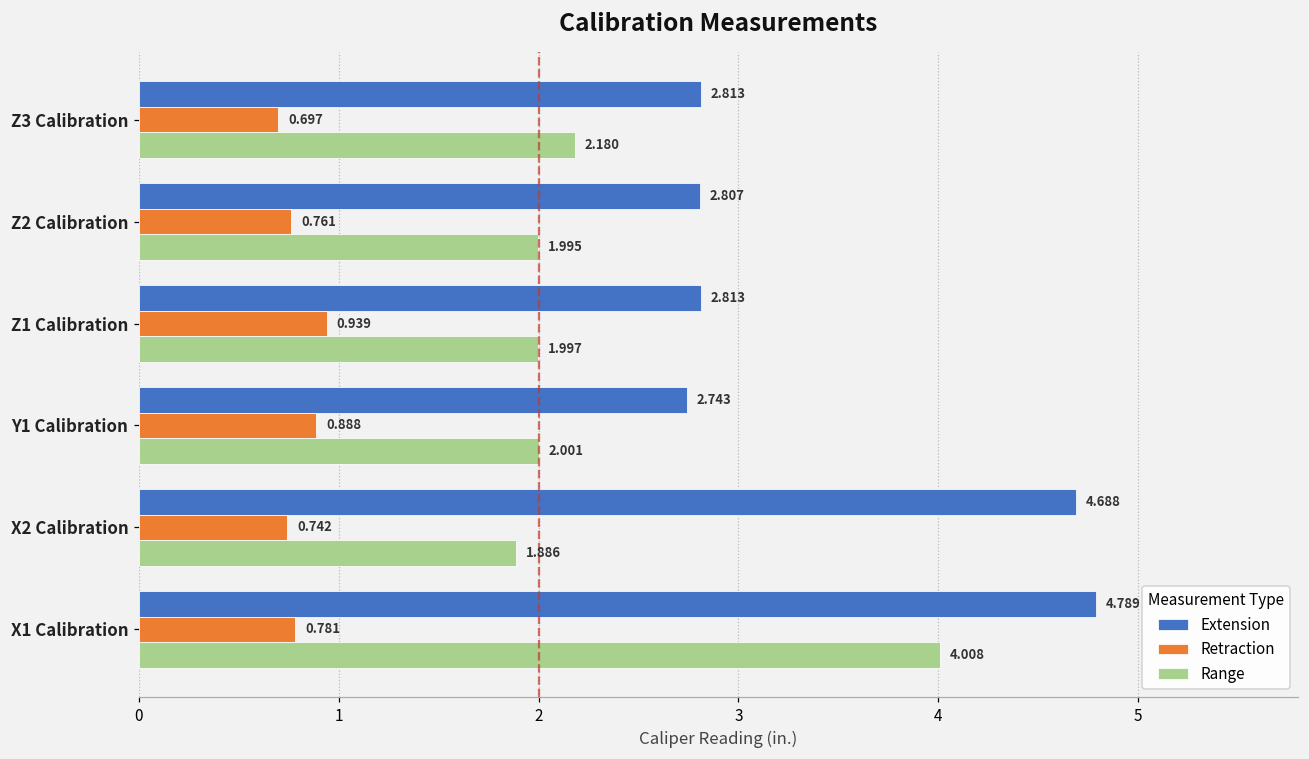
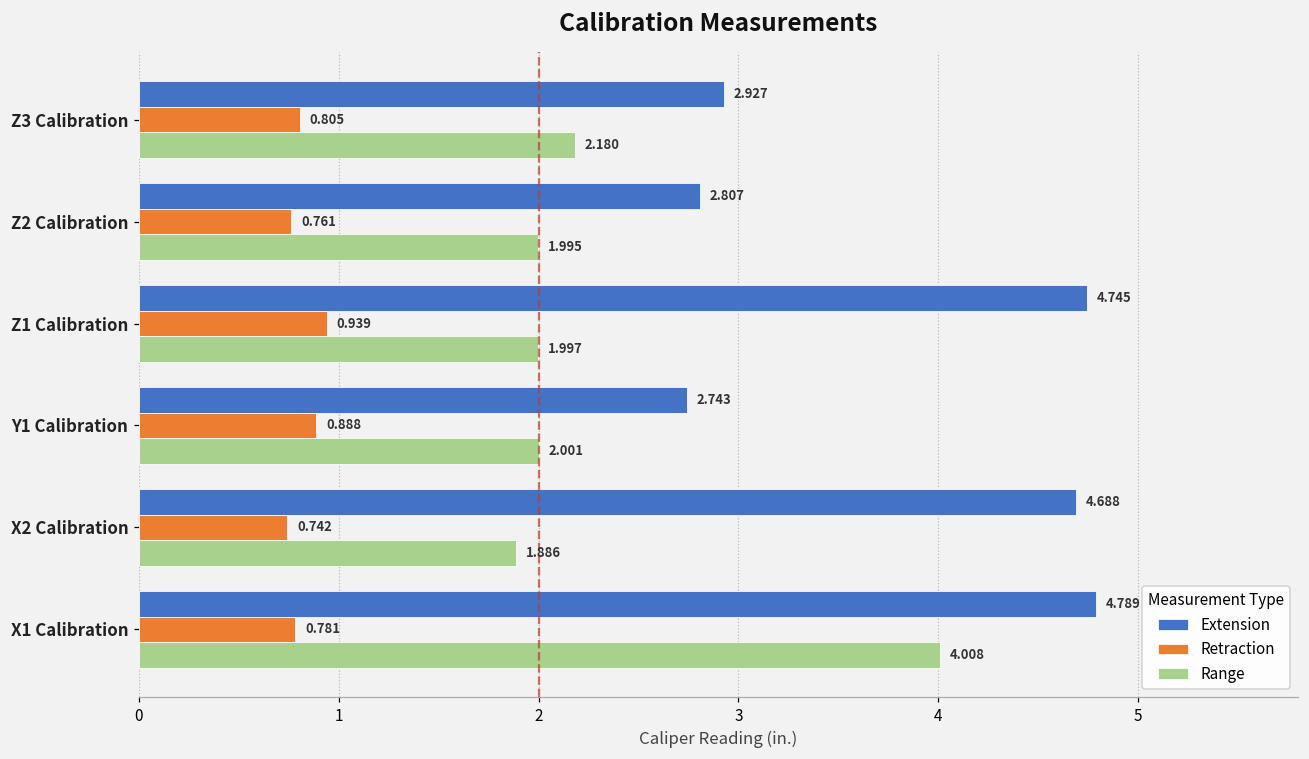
  {
    "Extension": {
-     "Z3 Calibration": 2.813,
+     "Z3 Calibration": 2.927,
      "Z2 Calibration": 2.807,
-     "Z1 Calibration": 2.813,
+     "Z1 Calibration": 4.745,
      "Y1 Calibration": 2.743,
      "X2 Calibration": 4.688,
      "X1 Calibration": 4.789
    },
    "Retraction": {
-     "Z3 Calibration": 0.697,
+     "Z3 Calibration": 0.805,
      "Z2 Calibration": 0.761,
      "Z1 Calibration": 0.939,
      "Y1 Calibration": 0.888,
      "X2 Calibration": 0.742,
      "X1 Calibration": 0.781
    },
    "Range": {
      "Z3 Calibration": 2.180,
      "Z2 Calibration": 1.995,
      "Z1 Calibration": 1.997,
      "Y1 Calibration": 2.001,
      "X2 Calibration": 1.886,
      "X1 Calibration": 4.008
    }
  }
